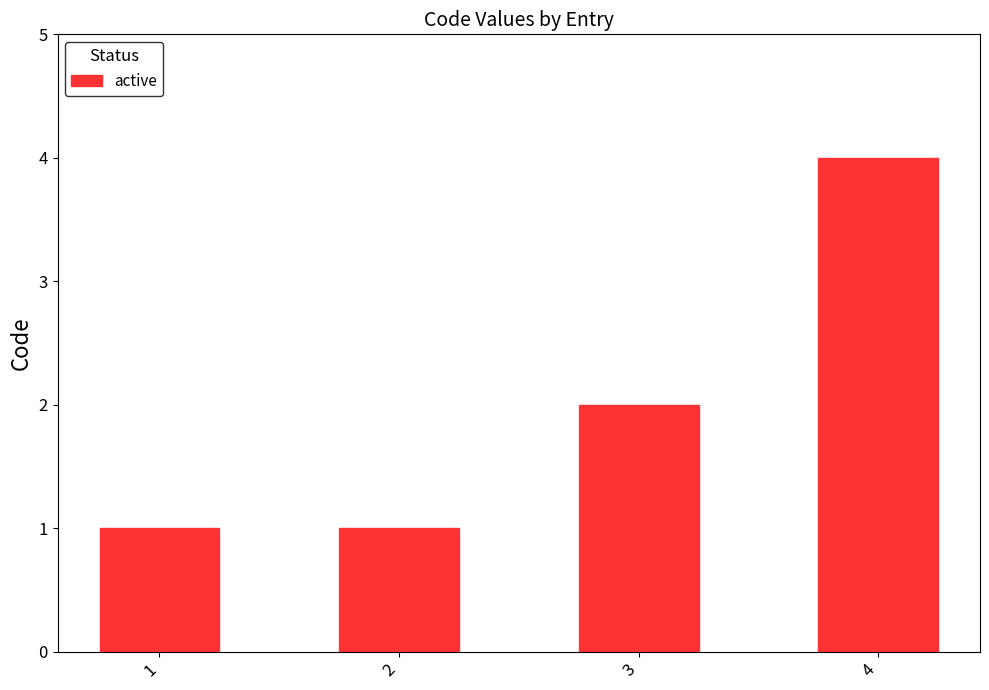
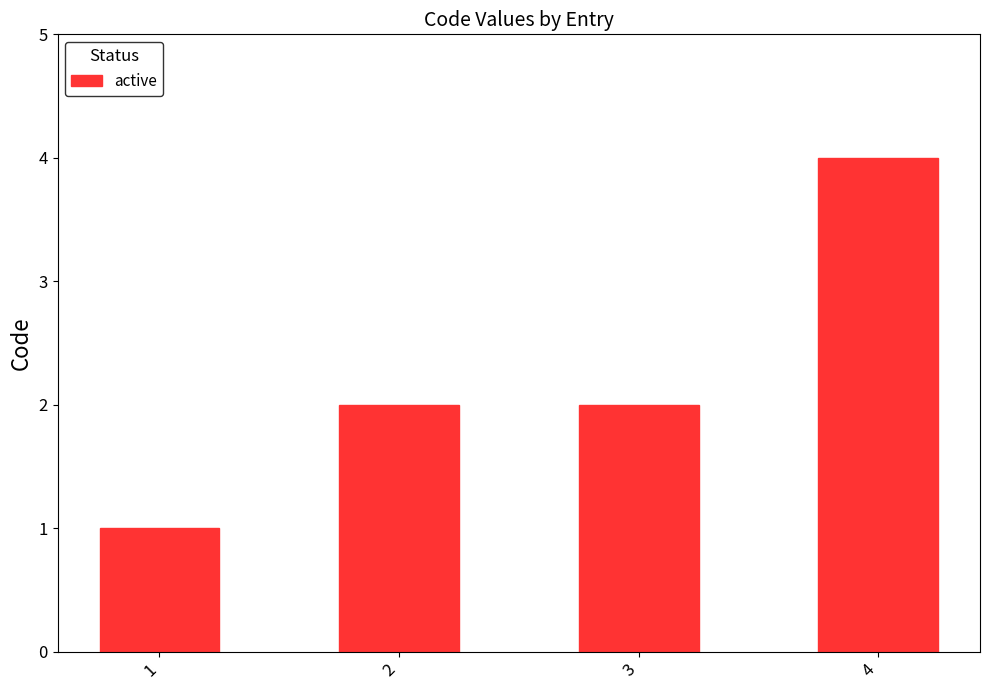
  {
    "1": 1,
-   "2": 1,
+   "2": 2,
    "3": 2,
    "4": 4
  }
